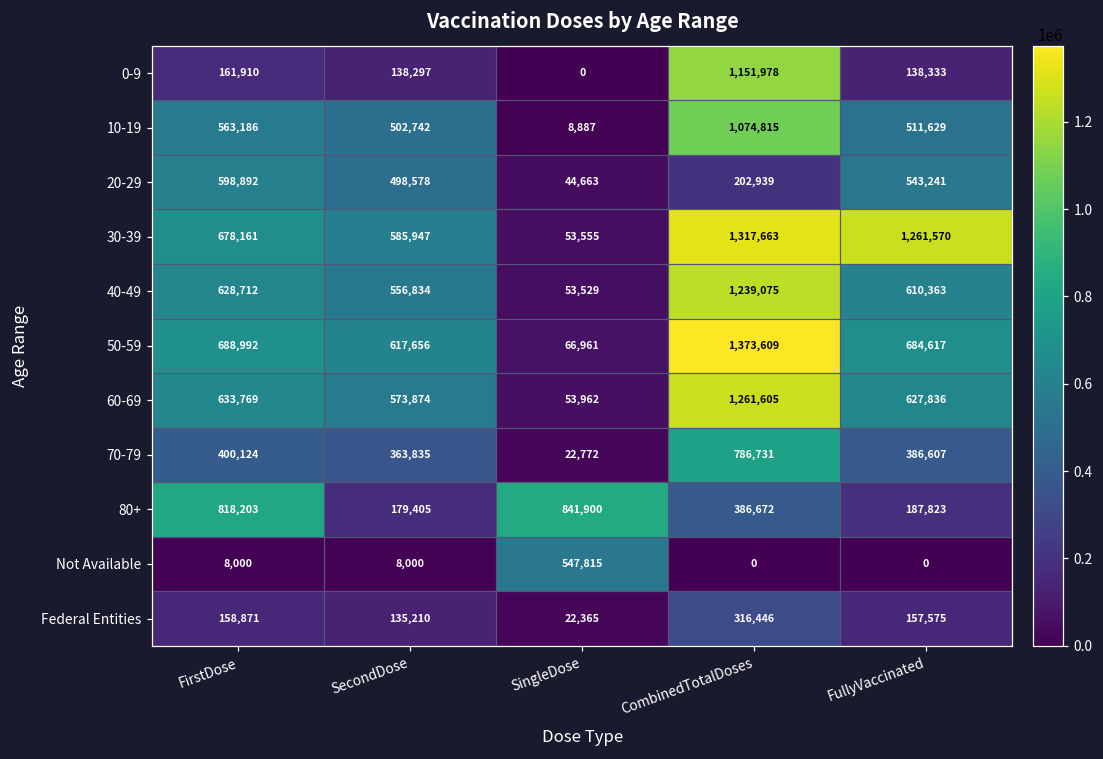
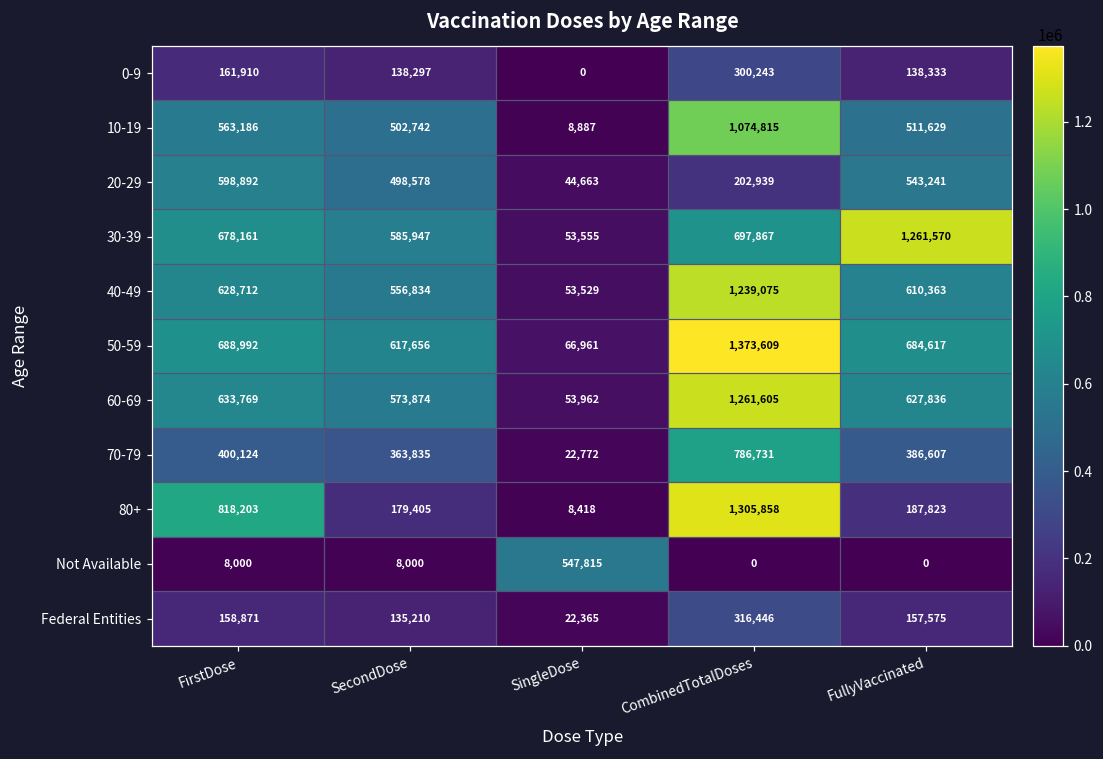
  {
    "0-9": {
      "FirstDose": "161,910",
      "SecondDose": "138,297",
      "SingleDose": "0",
-     "CombinedTotalDoses": "1,151,978",
+     "CombinedTotalDoses": "300,243",
      "FullyVaccinated": "138,333"
    },
    "10-19": {
      "FirstDose": "563,186",
      "SecondDose": "502,742",
      "SingleDose": "8,887",
      "CombinedTotalDoses": "1,074,815",
      "FullyVaccinated": "511,629"
    },
    "20-29": {
      "FirstDose": "598,892",
      "SecondDose": "498,578",
      "SingleDose": "44,663",
      "CombinedTotalDoses": "202,939",
      "FullyVaccinated": "543,241"
    },
    "30-39": {
      "FirstDose": "678,161",
      "SecondDose": "585,947",
      "SingleDose": "53,555",
-     "CombinedTotalDoses": "1,317,663",
+     "CombinedTotalDoses": "697,867",
      "FullyVaccinated": "1,261,570"
    },
    "40-49": {
      "FirstDose": "628,712",
      "SecondDose": "556,834",
      "SingleDose": "53,529",
      "CombinedTotalDoses": "1,239,075",
      "FullyVaccinated": "610,363"
    },
    "50-59": {
      "FirstDose": "688,992",
      "SecondDose": "617,656",
      "SingleDose": "66,961",
      "CombinedTotalDoses": "1,373,609",
      "FullyVaccinated": "684,617"
    },
    "60-69": {
      "FirstDose": "633,769",
      "SecondDose": "573,874",
      "SingleDose": "53,962",
      "CombinedTotalDoses": "1,261,605",
      "FullyVaccinated": "627,836"
    },
    "70-79": {
      "FirstDose": "400,124",
      "SecondDose": "363,835",
      "SingleDose": "22,772",
      "CombinedTotalDoses": "786,731",
      "FullyVaccinated": "386,607"
    },
    "80+": {
      "FirstDose": "818,203",
      "SecondDose": "179,405",
-     "SingleDose": "841,900",
-     "CombinedTotalDoses": "386,672",
+     "SingleDose": "8,418",
+     "CombinedTotalDoses": "1,305,858",
      "FullyVaccinated": "187,823"
    },
    "Not Available": {
      "FirstDose": "8,000",
      "SecondDose": "8,000",
      "SingleDose": "547,815",
      "CombinedTotalDoses": "0",
      "FullyVaccinated": "0"
    },
    "Federal Entities": {
      "FirstDose": "158,871",
      "SecondDose": "135,210",
      "SingleDose": "22,365",
      "CombinedTotalDoses": "316,446",
      "FullyVaccinated": "157,575"
    }
  }
